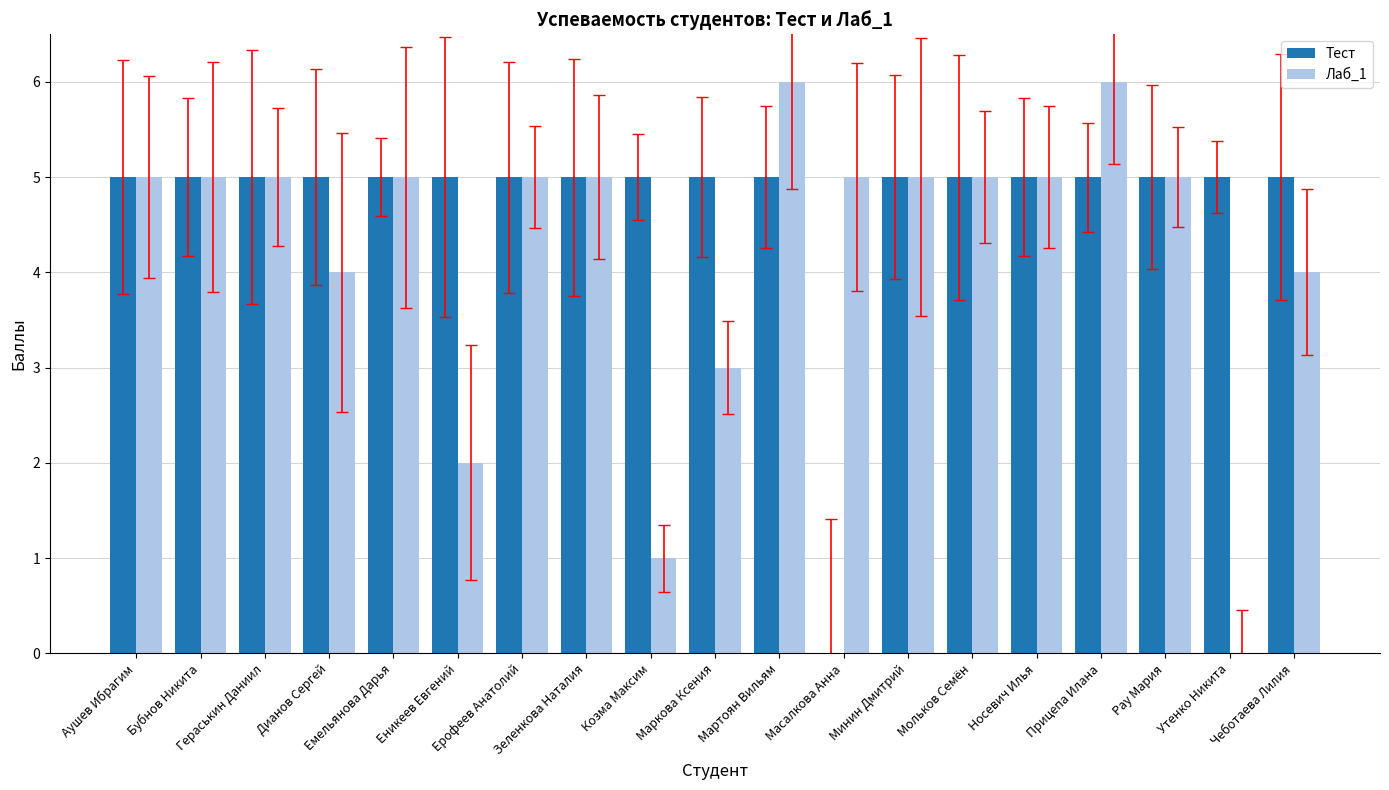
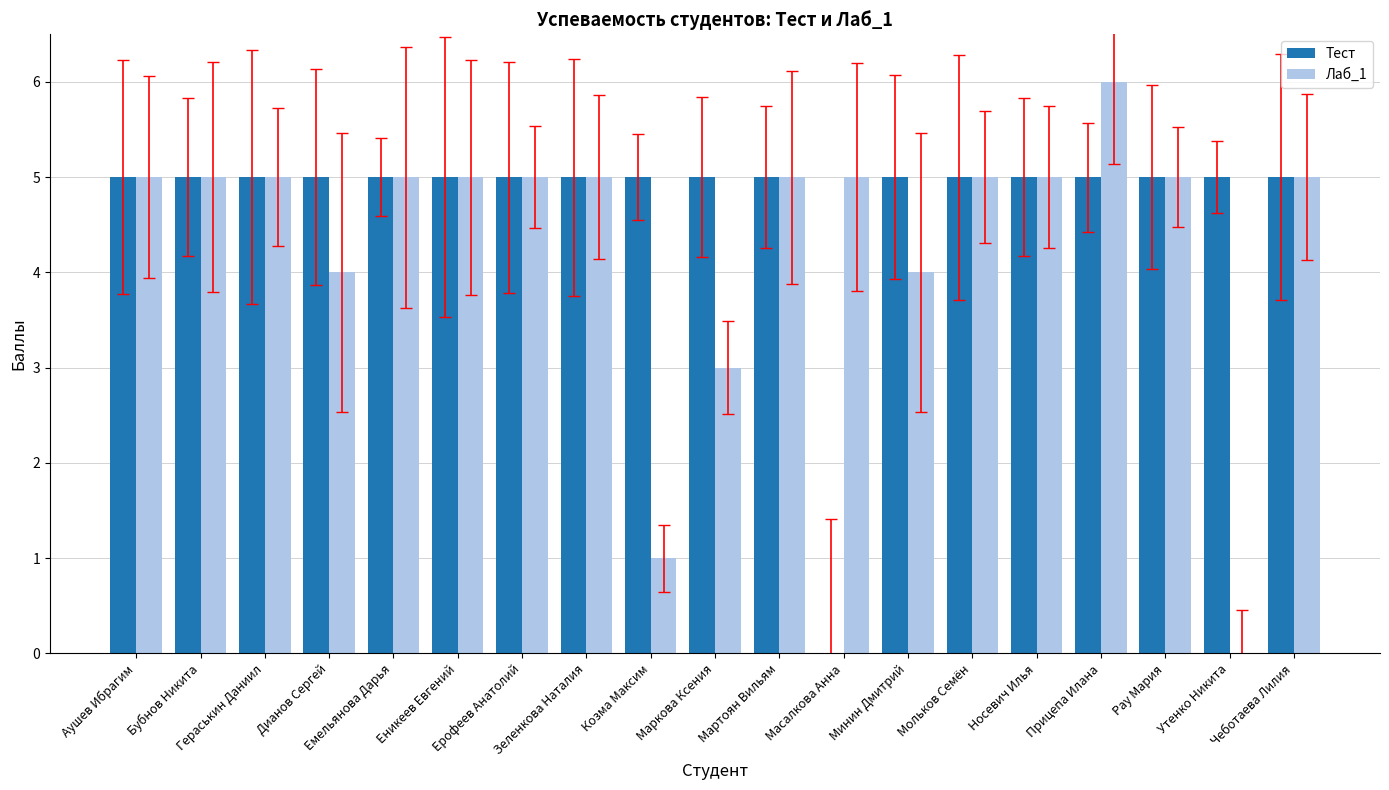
  {
    "Лаб_1": {
      "Аушев Ибрагим": 5,
      "Бубнов Никита": 5,
      "Гераськин Даниил": 5,
      "Дианов Сергей": 4,
      "Емельянова Дарья": 5,
-     "Еникеев Евгений": 2,
+     "Еникеев Евгений": 5,
      "Ерофеев Анатолий": 5,
      "Зеленкова Наталия": 5,
      "Козма Максим": 1,
      "Маркова Ксения": 3,
-     "Мартоян Вильям": 6,
+     "Мартоян Вильям": 5,
      "Масалкова Анна": 5,
-     "Минин Дмитрий": 5,
+     "Минин Дмитрий": 4,
      "Мольков Семён": 5,
      "Носевич Илья": 5,
      "Прицепа Илана": 6,
      "Рау Мария": 5,
      "Утенко Никита": 0,
-     "Чеботаева Лилия": 4
+     "Чеботаева Лилия": 5
    }
  }
